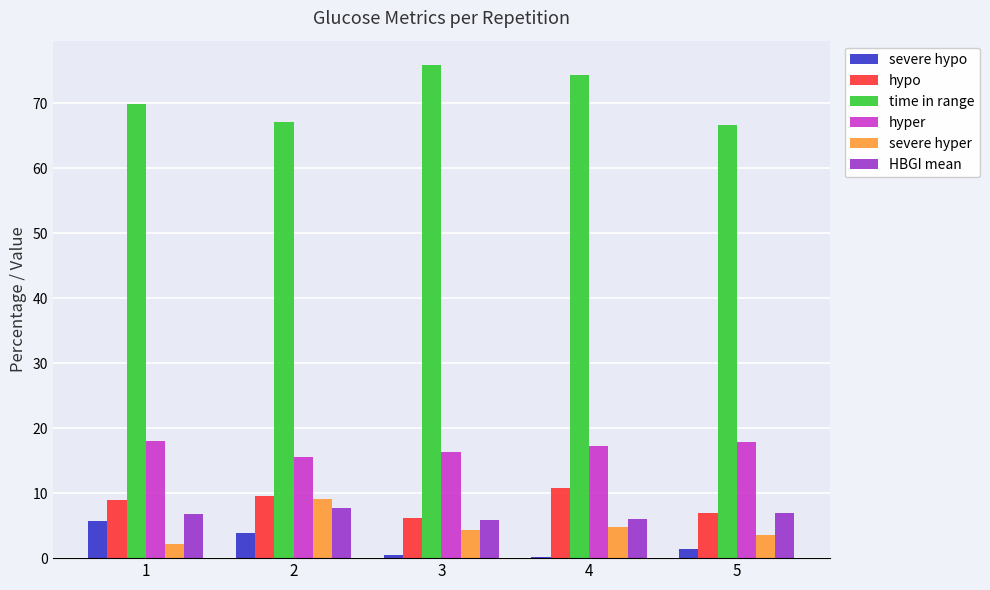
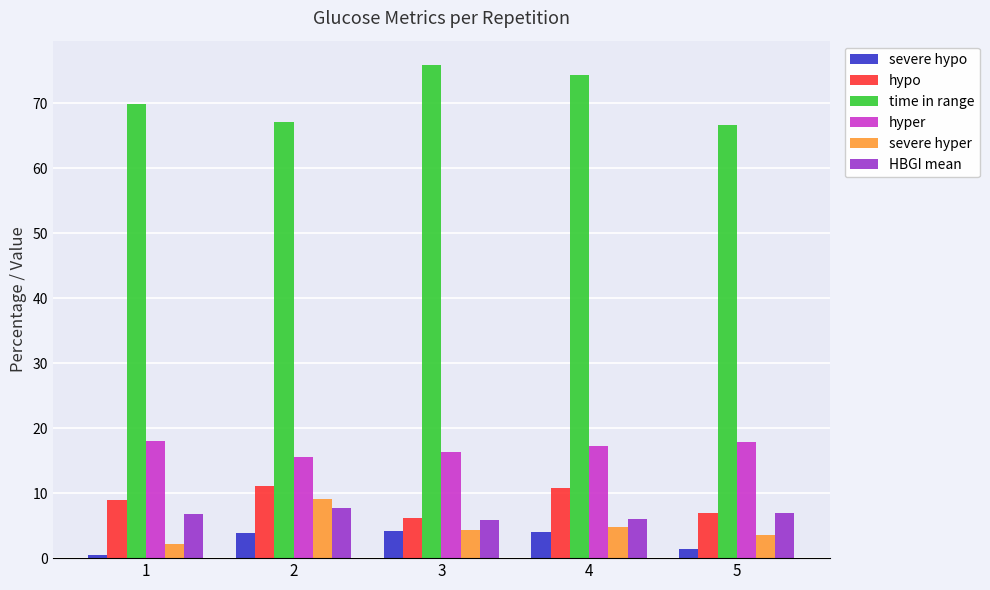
  {
    "severe hypo": {
-     "1": 6,
+     "1": 1,
      "2": 4,
-     "3": 0,
-     "4": 0,
+     "3": 4,
+     "4": 4,
      "5": 1
    },
    "hypo": {
      "1": 9,
-     "2": 10,
+     "2": 11,
      "3": 6,
      "4": 11,
      "5": 7
    },
    "time in range": {
      "1": 70,
      "2": 67,
      "3": 76,
      "4": 74,
      "5": 67
    },
    "severe hyper": {
      "1": 2,
      "2": 9,
      "3": 4,
      "4": 5,
      "5": 4
    }
  }
